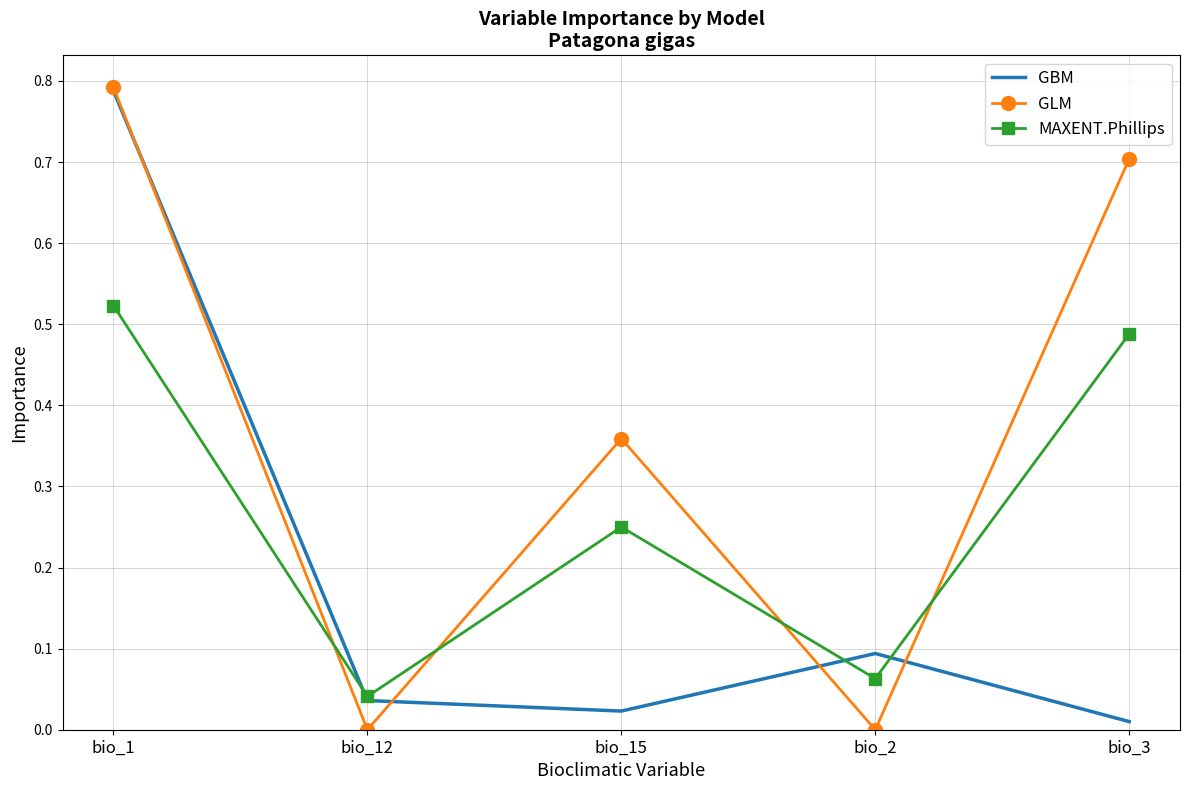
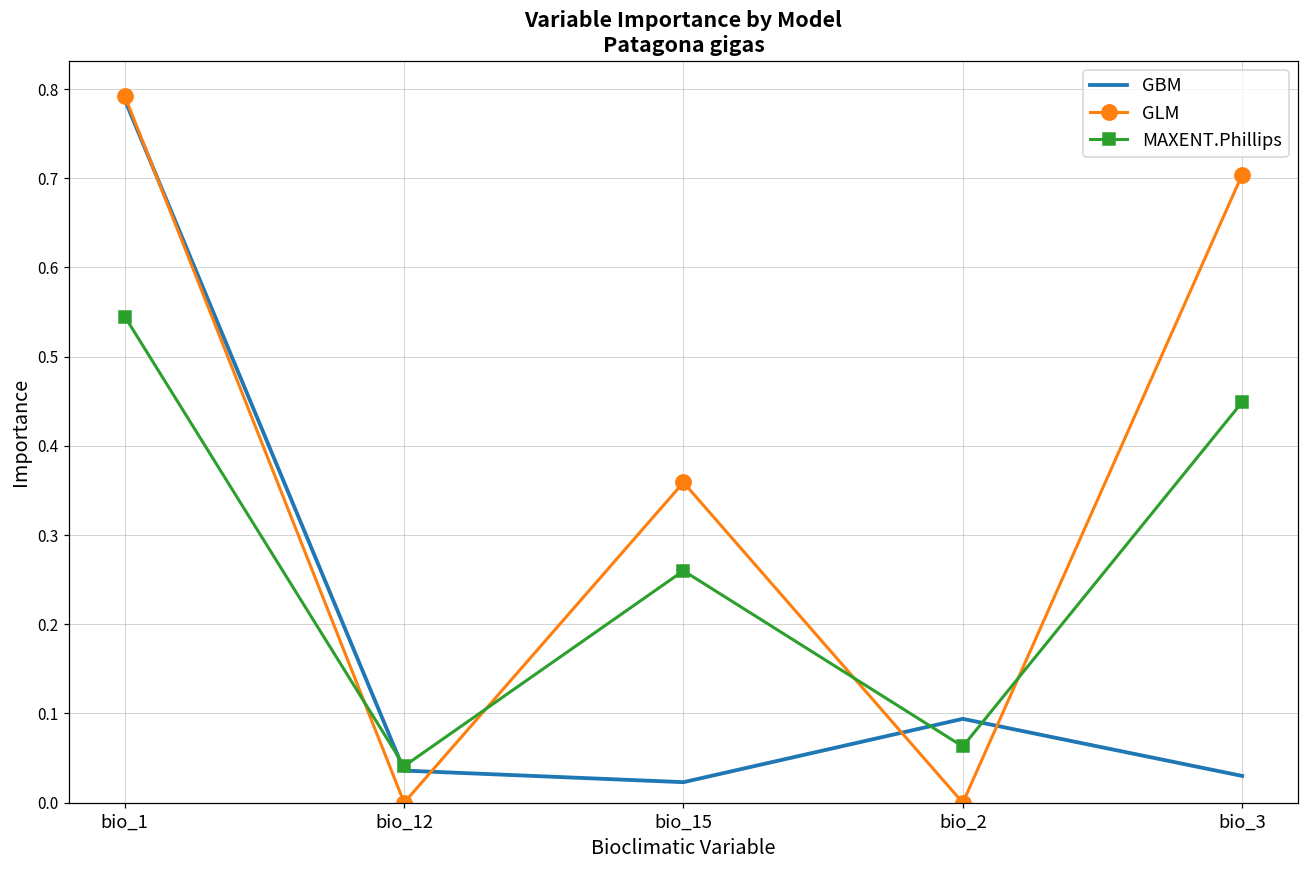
  {
    "GBM": {
      "bio_1": 0.79,
      "bio_12": 0.04,
      "bio_15": 0.02,
      "bio_2": 0.09,
-     "bio_3": 0.01
+     "bio_3": 0.03
    },
    "GLM": {
      "bio_1": 0.79,
      "bio_12": 0.00,
      "bio_15": 0.36,
      "bio_2": 0.00,
      "bio_3": 0.70
    },
    "MAXENT.Phillips": {
-     "bio_1": 0.52,
+     "bio_1": 0.55,
      "bio_12": 0.04,
-     "bio_15": 0.25,
+     "bio_15": 0.26,
      "bio_2": 0.06,
-     "bio_3": 0.49
+     "bio_3": 0.45
    }
  }
